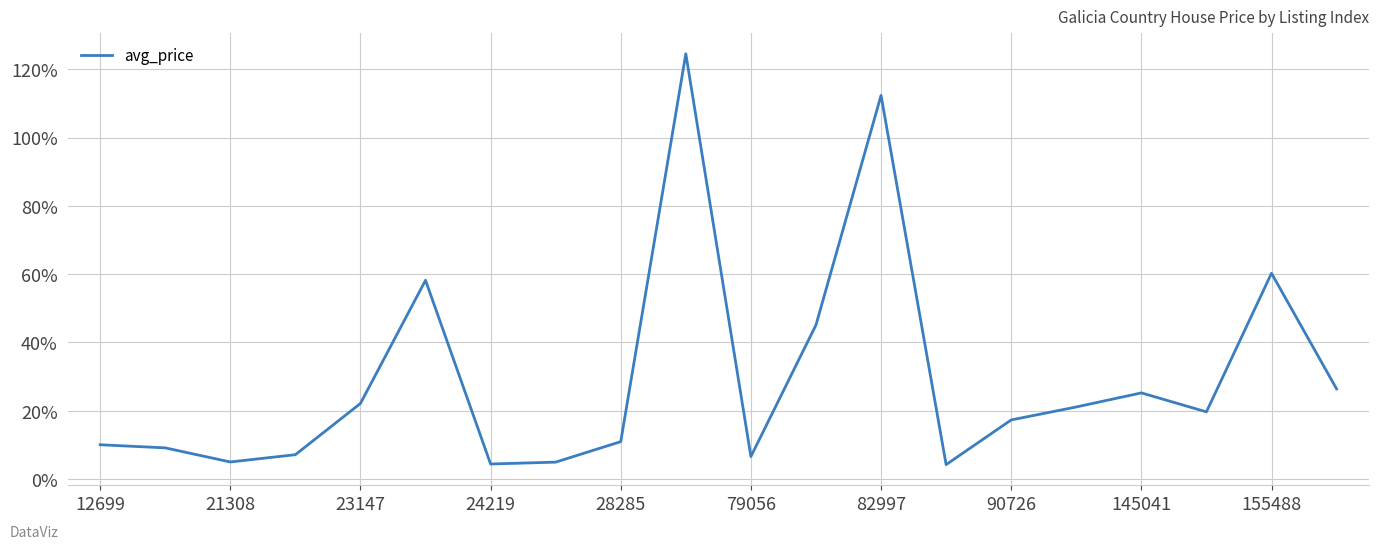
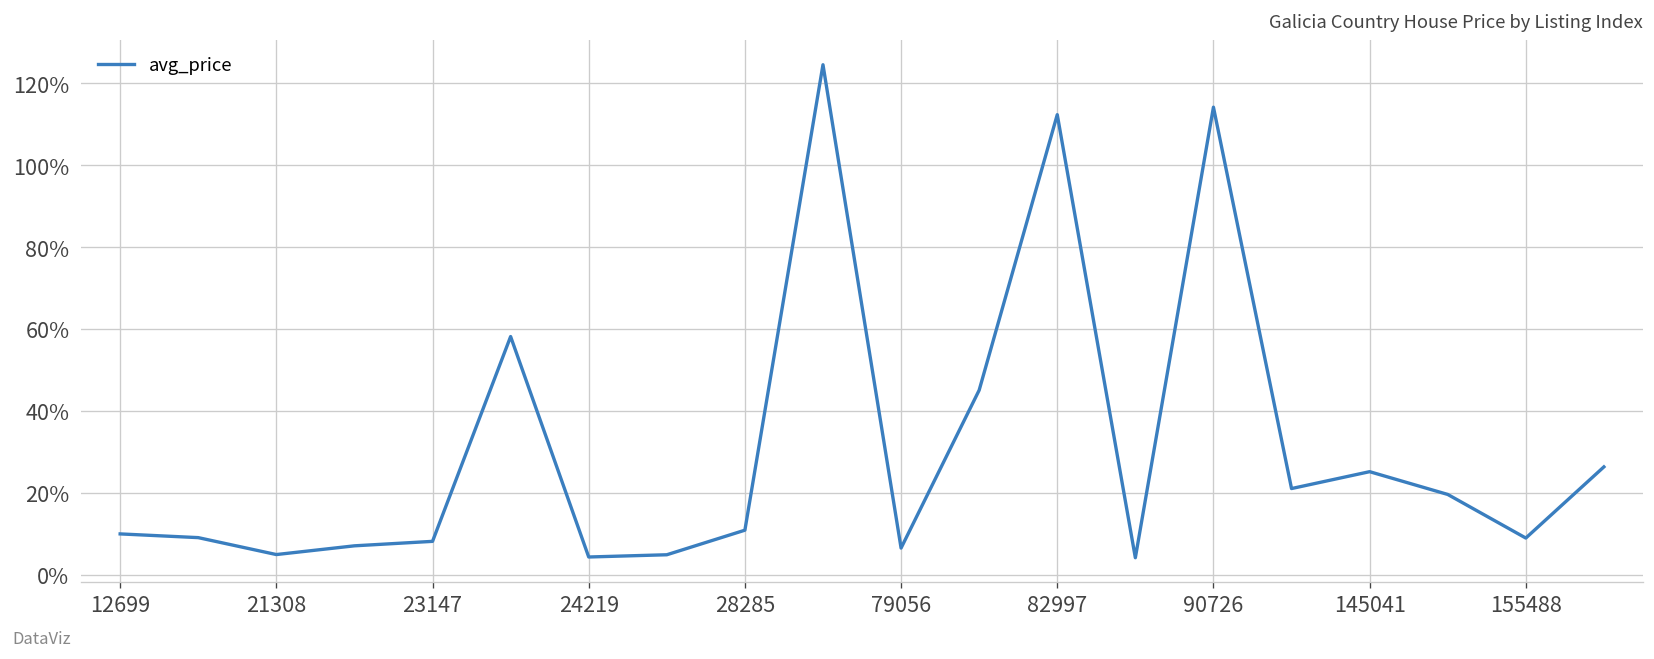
  {
    "12699": "10%",
    "21308": "5%",
-   "23147": "22%",
+   "23147": "8%",
    "24219": "4%",
    "28285": "11%",
    "79056": "7%",
    "82997": "112%",
-   "90726": "17%",
+   "90726": "114%",
    "145041": "25%",
-   "155488": "60%"
+   "155488": "9%"
  }
